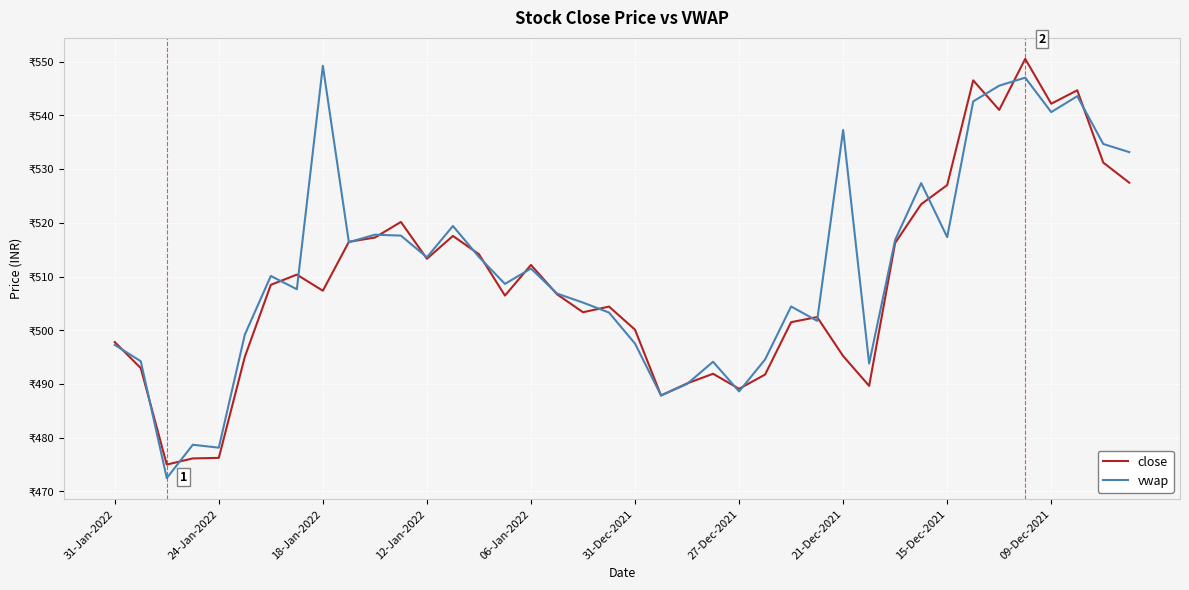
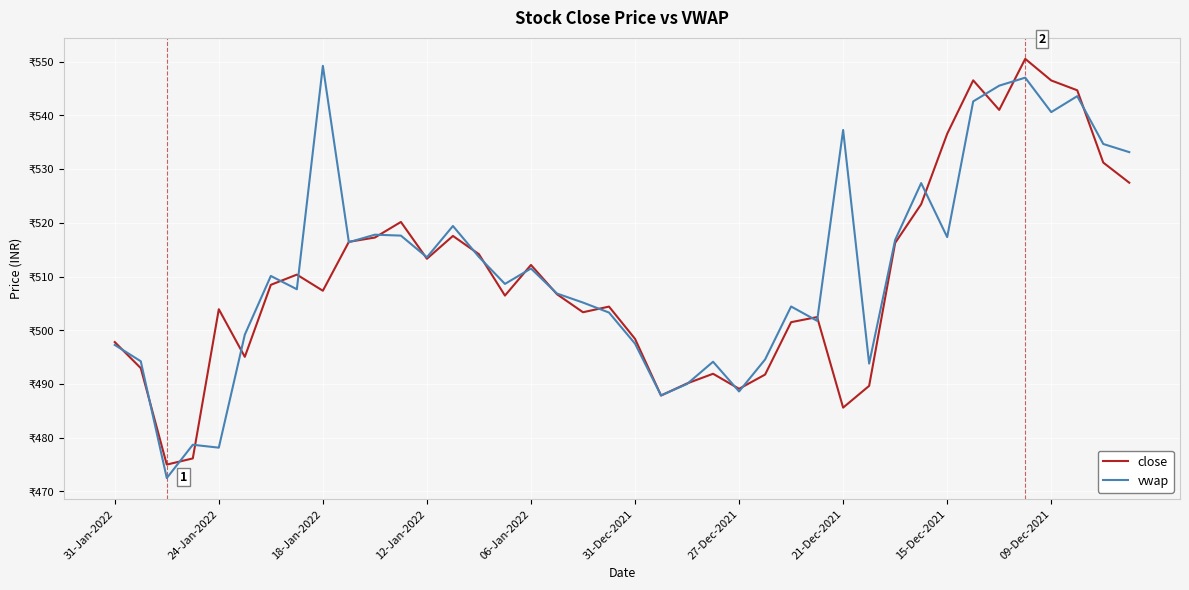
  {
    "close": {
      "31-Jan-2022": "₹498",
-     "24-Jan-2022": "₹476",
+     "24-Jan-2022": "₹504",
      "18-Jan-2022": "₹507",
      "06-Jan-2022": "₹512",
-     "31-Dec-2021": "₹500",
+     "31-Dec-2021": "₹498",
      "27-Dec-2021": "₹489",
-     "21-Dec-2021": "₹495",
-     "15-Dec-2021": "₹527",
-     "09-Dec-2021": "₹542"
+     "21-Dec-2021": "₹486",
+     "15-Dec-2021": "₹537",
+     "09-Dec-2021": "₹546"
    },
    "vwap": {
      "31-Jan-2022": "₹497",
      "24-Jan-2022": "₹478",
      "18-Jan-2022": "₹549",
      "06-Jan-2022": "₹511",
      "31-Dec-2021": "₹498",
      "27-Dec-2021": "₹489",
      "21-Dec-2021": "₹537",
      "15-Dec-2021": "₹517",
      "09-Dec-2021": "₹541"
    }
  }
